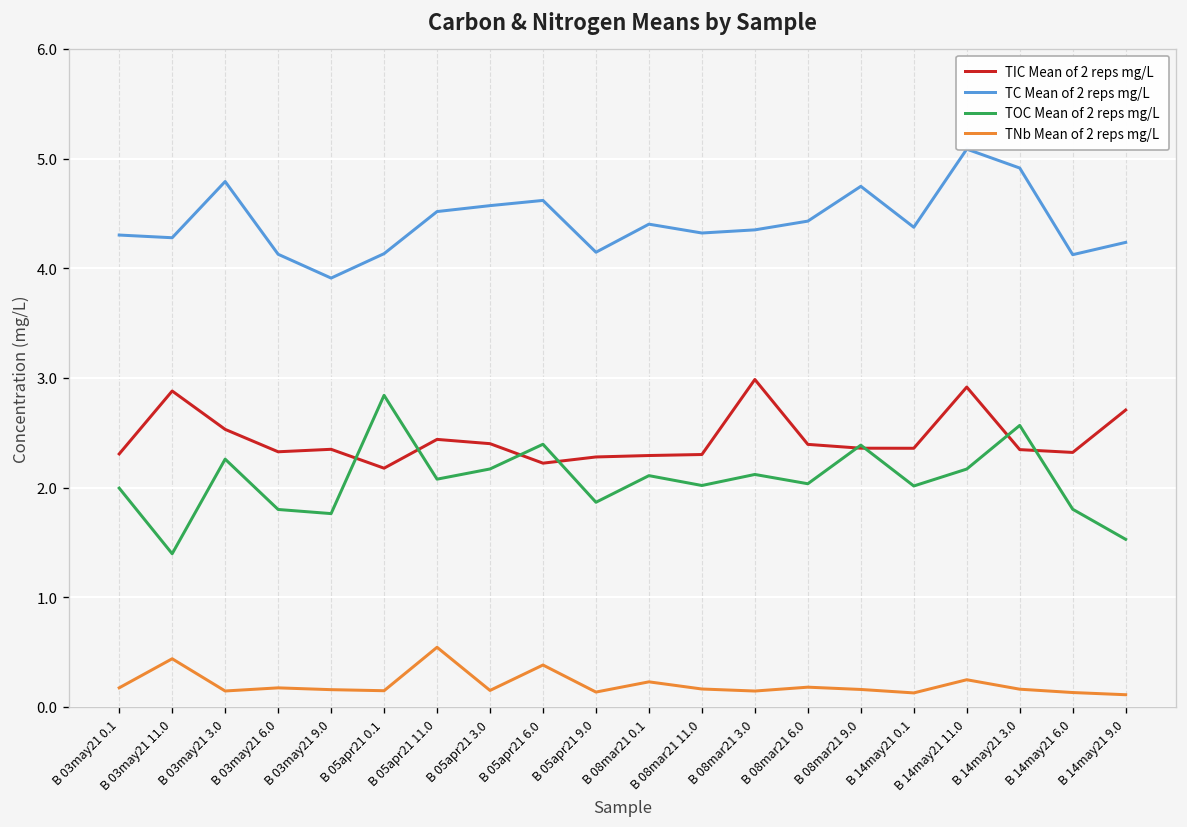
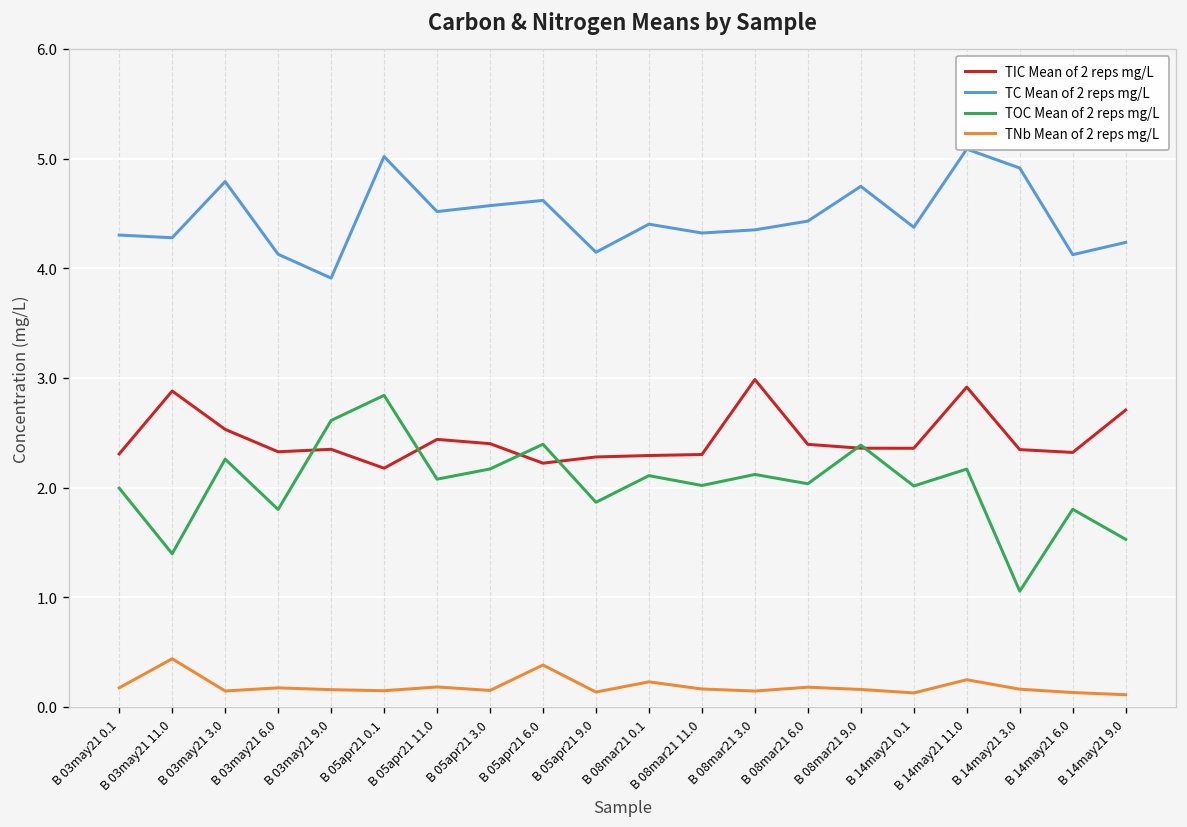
  {
    "TIC Mean of 2 reps mg/L": {
      "B 03may21 0.1": 2.3,
      "B 03may21 11.0": 2.9,
      "B 03may21 3.0": 2.5,
      "B 03may21 6.0": 2.3,
      "B 03may21 9.0": 2.3,
      "B 05apr21 0.1": 2.2,
      "B 05apr21 11.0": 2.4,
      "B 05apr21 3.0": 2.4,
      "B 05apr21 6.0": 2.2,
      "B 05apr21 9.0": 2.3,
      "B 08mar21 0.1": 2.3,
      "B 08mar21 11.0": 2.3,
      "B 08mar21 3.0": 3.0,
      "B 08mar21 6.0": 2.4,
      "B 14may21 0.1": 2.4,
      "B 14may21 11.0": 2.9,
      "B 14may21 3.0": 2.3,
      "B 14may21 6.0": 2.3,
      "B 14may21 9.0": 2.7
    },
    "TC Mean of 2 reps mg/L": {
      "B 03may21 0.1": 4.3,
      "B 03may21 11.0": 4.3,
      "B 03may21 3.0": 4.8,
      "B 03may21 6.0": 4.1,
      "B 03may21 9.0": 3.9,
-     "B 05apr21 0.1": 4.1,
+     "B 05apr21 0.1": 5.0,
      "B 05apr21 11.0": 4.5,
      "B 05apr21 3.0": 4.6,
      "B 05apr21 6.0": 4.6,
      "B 05apr21 9.0": 4.1,
      "B 08mar21 0.1": 4.4,
      "B 08mar21 11.0": 4.3,
      "B 08mar21 3.0": 4.4,
      "B 08mar21 6.0": 4.4,
      "B 08mar21 9.0": 4.7,
      "B 14may21 0.1": 4.4,
      "B 14may21 3.0": 4.9,
      "B 14may21 6.0": 4.1,
      "B 14may21 9.0": 4.2
    },
    "TOC Mean of 2 reps mg/L": {
      "B 03may21 0.1": 2.0,
      "B 03may21 11.0": 1.4,
      "B 03may21 3.0": 2.3,
      "B 03may21 6.0": 1.8,
-     "B 03may21 9.0": 1.8,
+     "B 03may21 9.0": 2.6,
      "B 05apr21 0.1": 2.8,
      "B 05apr21 11.0": 2.1,
      "B 05apr21 3.0": 2.2,
      "B 05apr21 6.0": 2.4,
      "B 05apr21 9.0": 1.9,
      "B 08mar21 0.1": 2.1,
      "B 08mar21 11.0": 2.0,
      "B 08mar21 3.0": 2.1,
      "B 08mar21 6.0": 2.0,
      "B 14may21 0.1": 2.0,
      "B 14may21 11.0": 2.2,
-     "B 14may21 3.0": 2.6,
+     "B 14may21 3.0": 1.1,
      "B 14may21 6.0": 1.8,
      "B 14may21 9.0": 1.5
    },
    "TNb Mean of 2 reps mg/L": {
      "B 03may21 0.1": 0.2,
      "B 03may21 11.0": 0.4,
      "B 03may21 3.0": 0.1,
      "B 03may21 6.0": 0.2,
      "B 03may21 9.0": 0.2,
      "B 05apr21 0.1": 0.1,
-     "B 05apr21 11.0": 0.5,
+     "B 05apr21 11.0": 0.2,
      "B 05apr21 3.0": 0.2,
      "B 05apr21 6.0": 0.4,
      "B 05apr21 9.0": 0.1,
      "B 08mar21 0.1": 0.2,
      "B 08mar21 11.0": 0.2,
      "B 08mar21 3.0": 0.1,
      "B 08mar21 6.0": 0.2,
      "B 08mar21 9.0": 0.2,
      "B 14may21 0.1": 0.1,
      "B 14may21 11.0": 0.2,
      "B 14may21 3.0": 0.2,
      "B 14may21 6.0": 0.1,
      "B 14may21 9.0": 0.1
    }
  }
